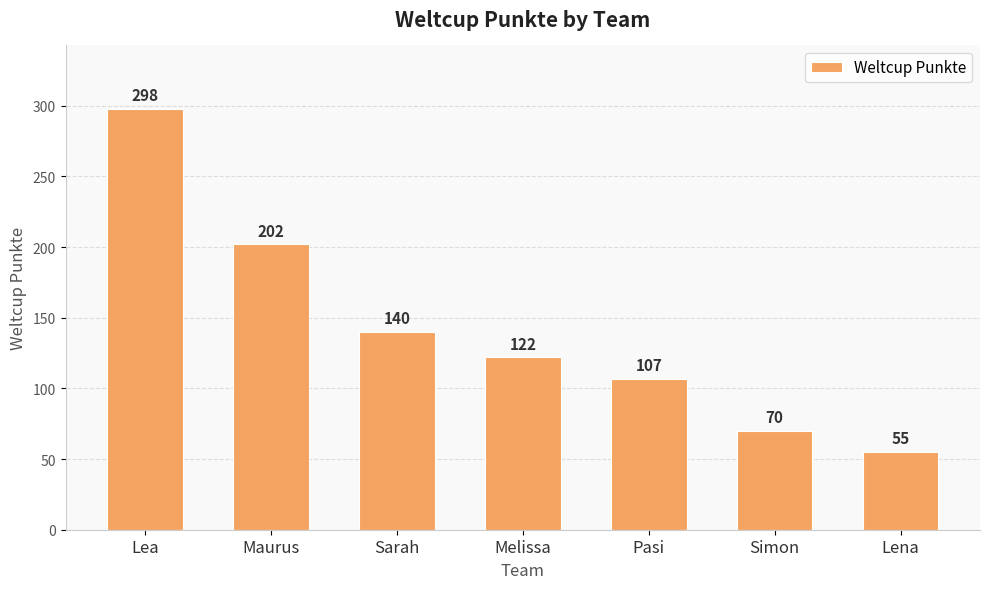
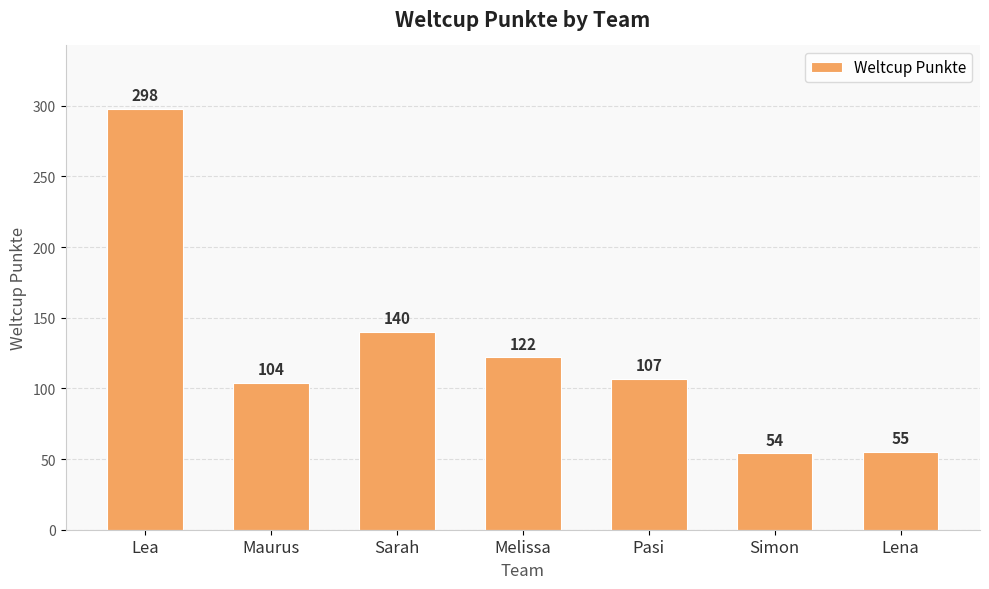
  {
    "Lea": 298,
-   "Maurus": 202,
+   "Maurus": 104,
    "Sarah": 140,
    "Melissa": 122,
    "Pasi": 107,
-   "Simon": 70,
+   "Simon": 54,
    "Lena": 55
  }
